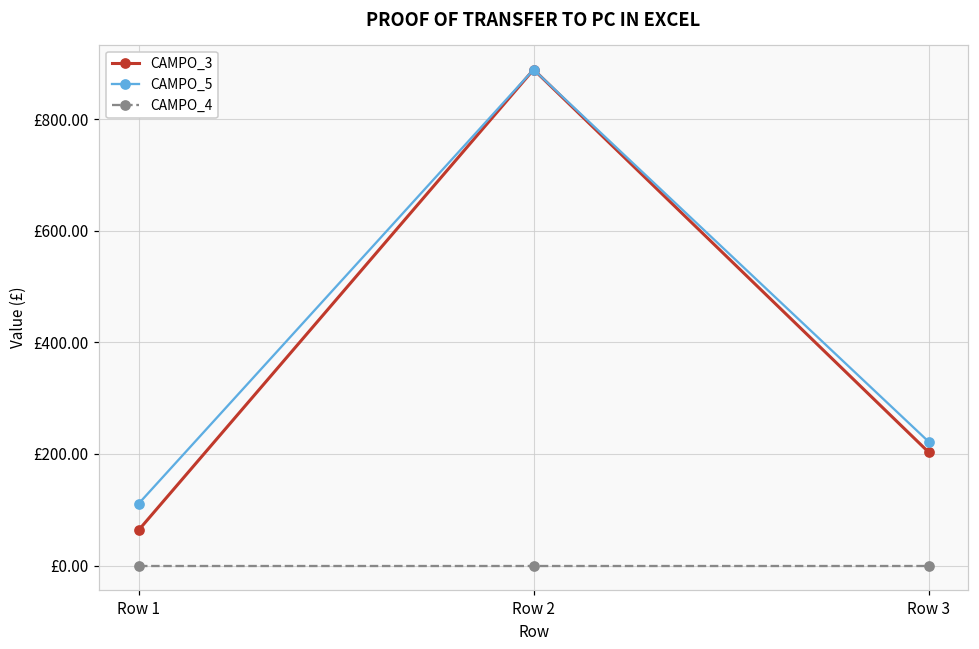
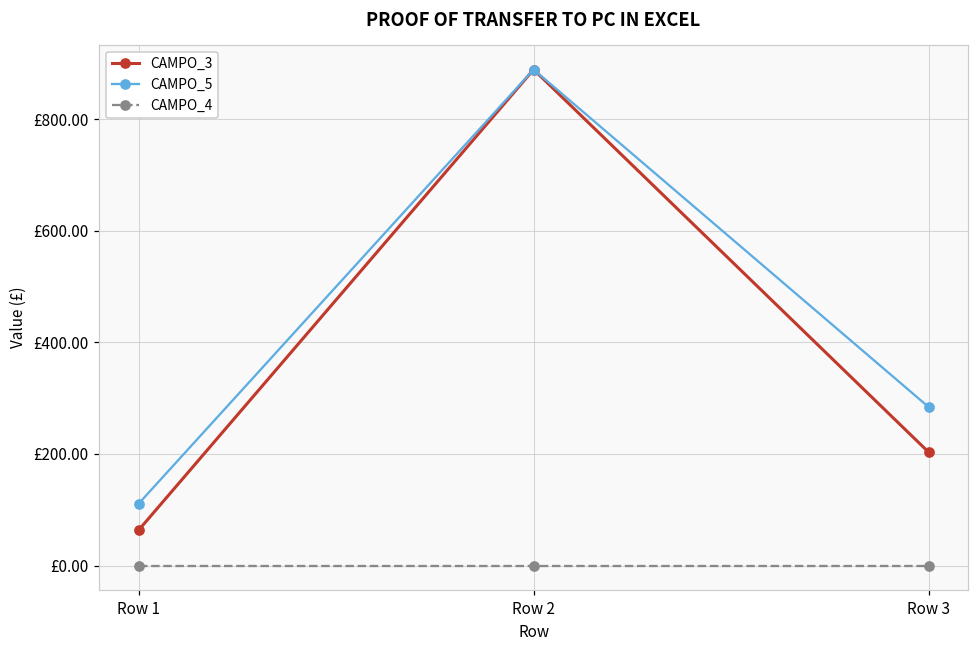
  {
    "CAMPO_3": {
      "Row 1": "£60",
      "Row 3": "£200"
    },
    "CAMPO_5": {
      "Row 1": "£110",
-     "Row 3": "£220"
+     "Row 3": "£280"
    },
    "CAMPO_4": {
      "Row 1": "£0",
      "Row 2": "£0",
      "Row 3": "£0"
    }
  }
